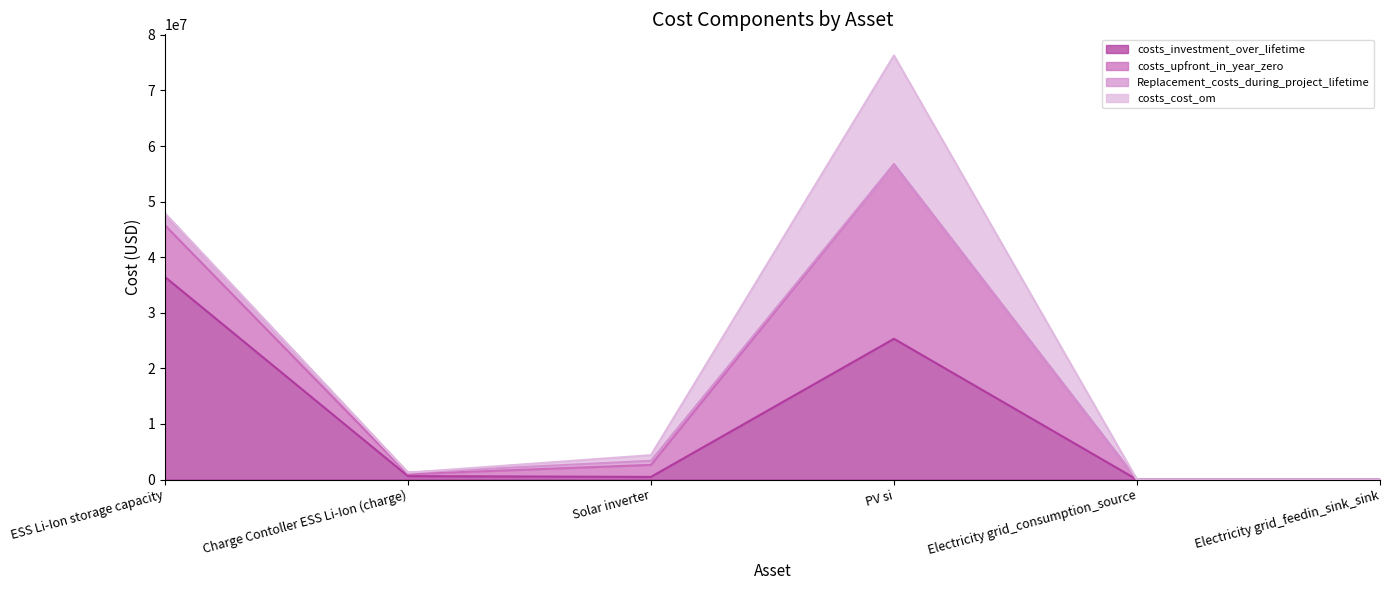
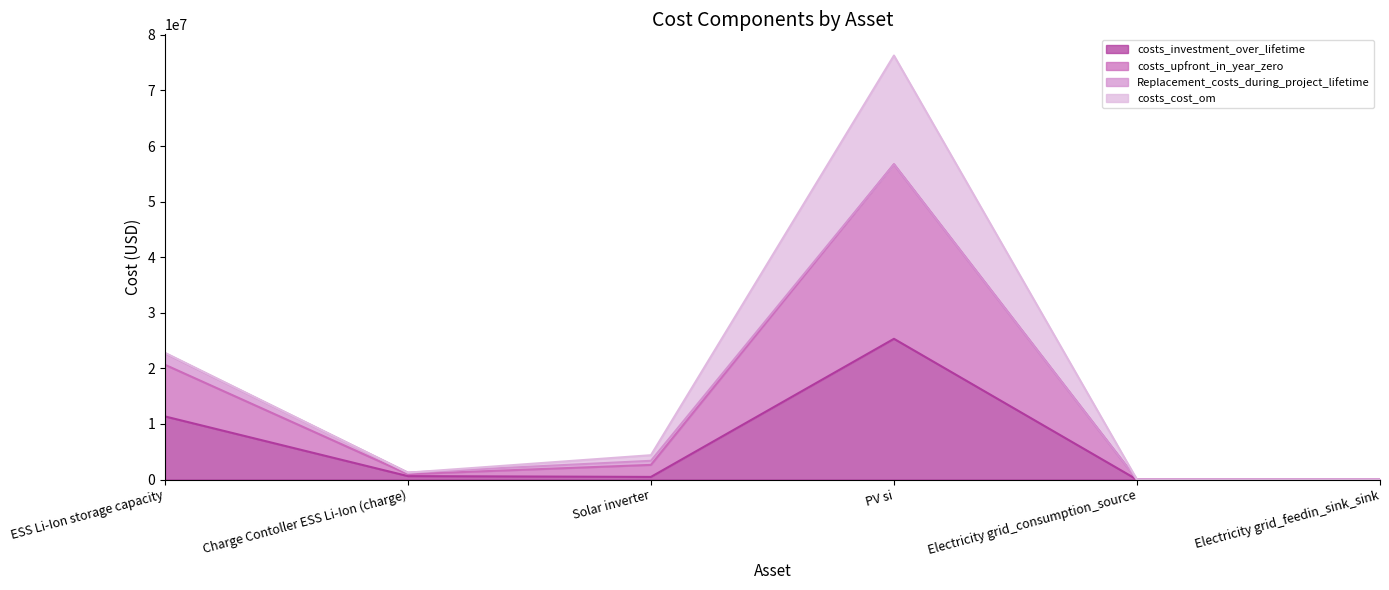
  {
    "costs_investment_over_lifetime": {
-     "ESS Li-Ion storage capacity": 36000000,
+     "ESS Li-Ion storage capacity": 11000000,
      "Solar inverter": 0,
      "PV si": 25000000
    }
  }
